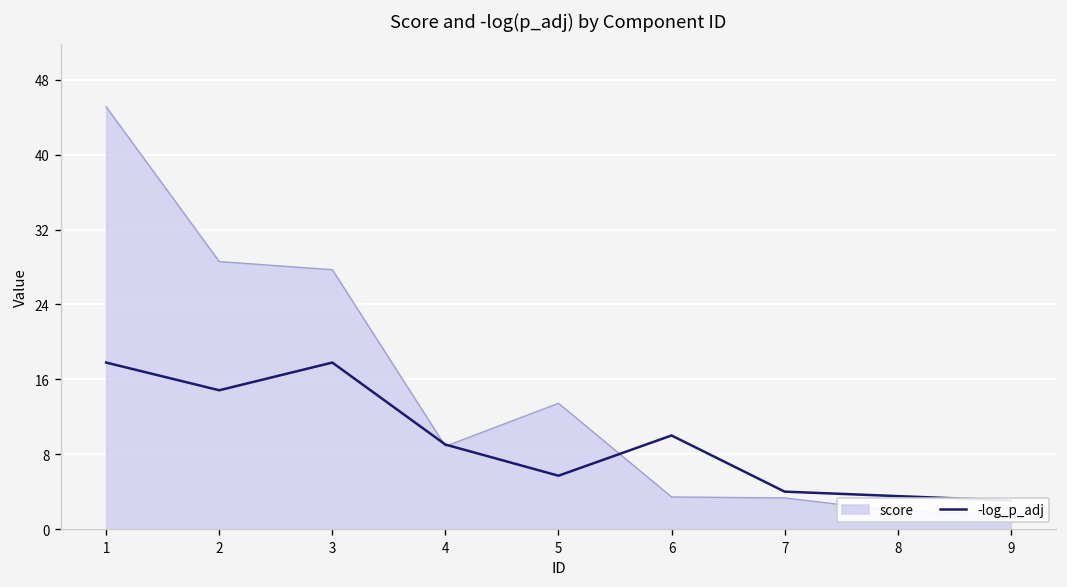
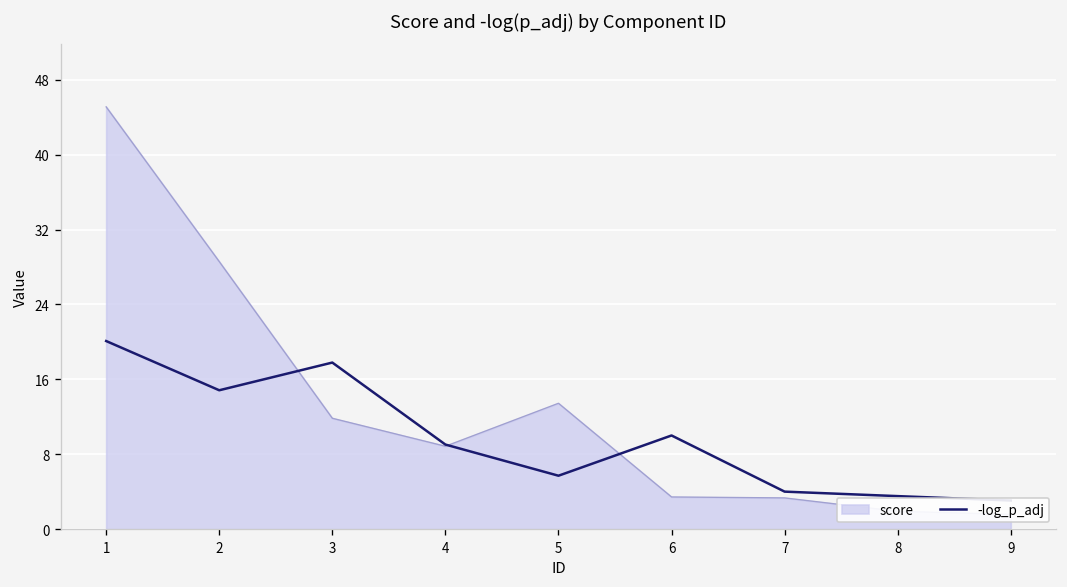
  {
    "score": {
      "1": 45,
      "2": 29,
-     "3": 28,
+     "3": 12,
      "5": 13,
      "6": 3,
      "7": 3
    },
    "-log_p_adj": {
-     "1": 18,
+     "1": 20,
      "2": 15,
      "3": 18,
      "5": 6,
      "6": 10,
      "7": 4,
      "8": 4
    }
  }
